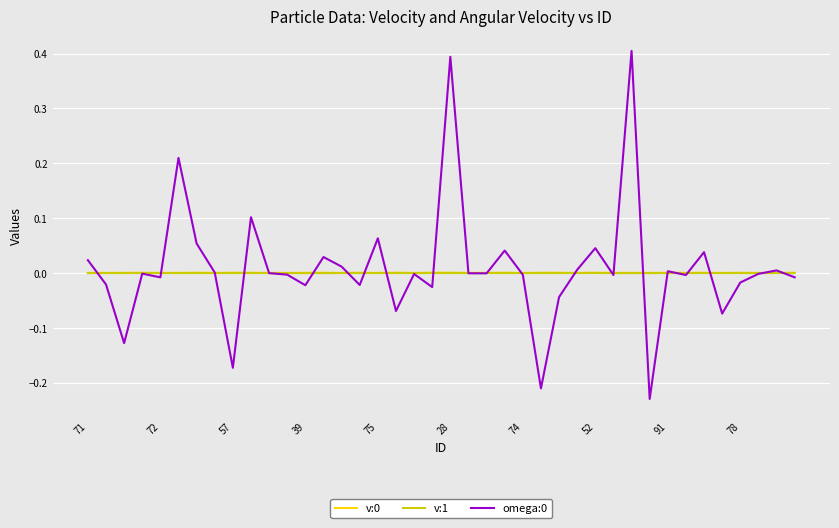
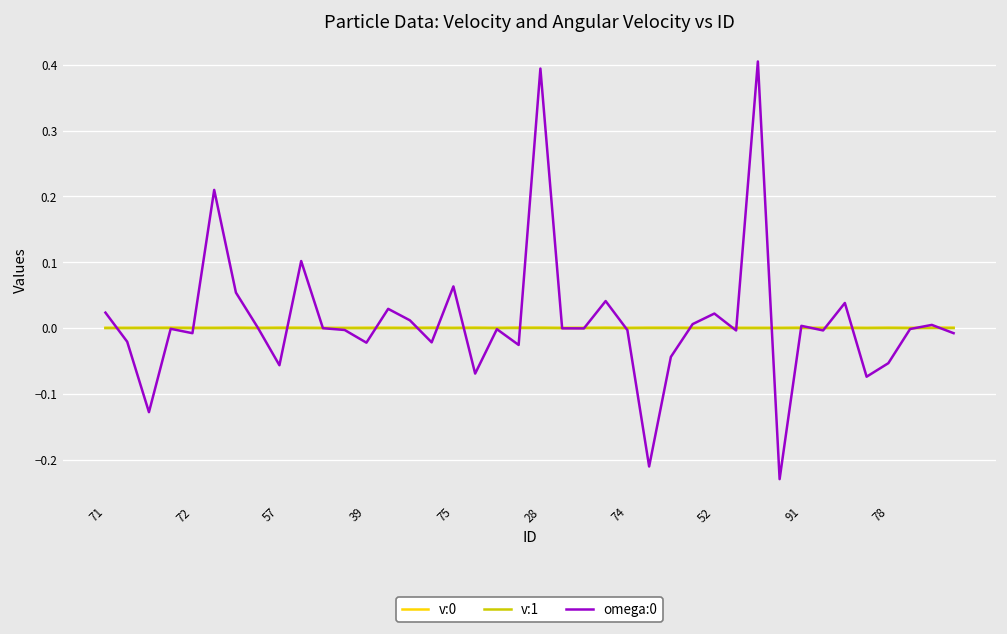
  {
    "omega:0": {
      "71": 0.02,
      "72": -0.01,
-     "57": -0.17,
+     "57": -0.06,
      "75": 0.06,
      "28": 0.39,
-     "52": 0.05,
-     "78": -0.02
+     "52": 0.02,
+     "78": -0.05
    }
  }
